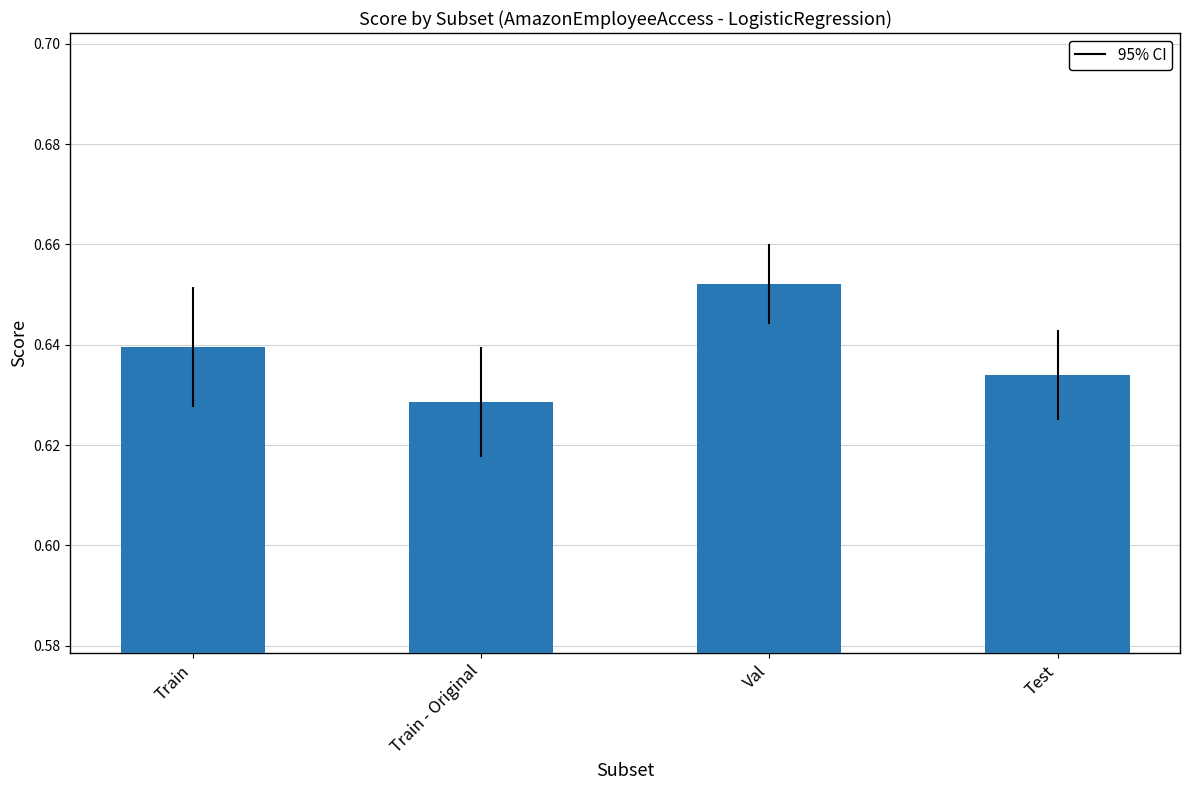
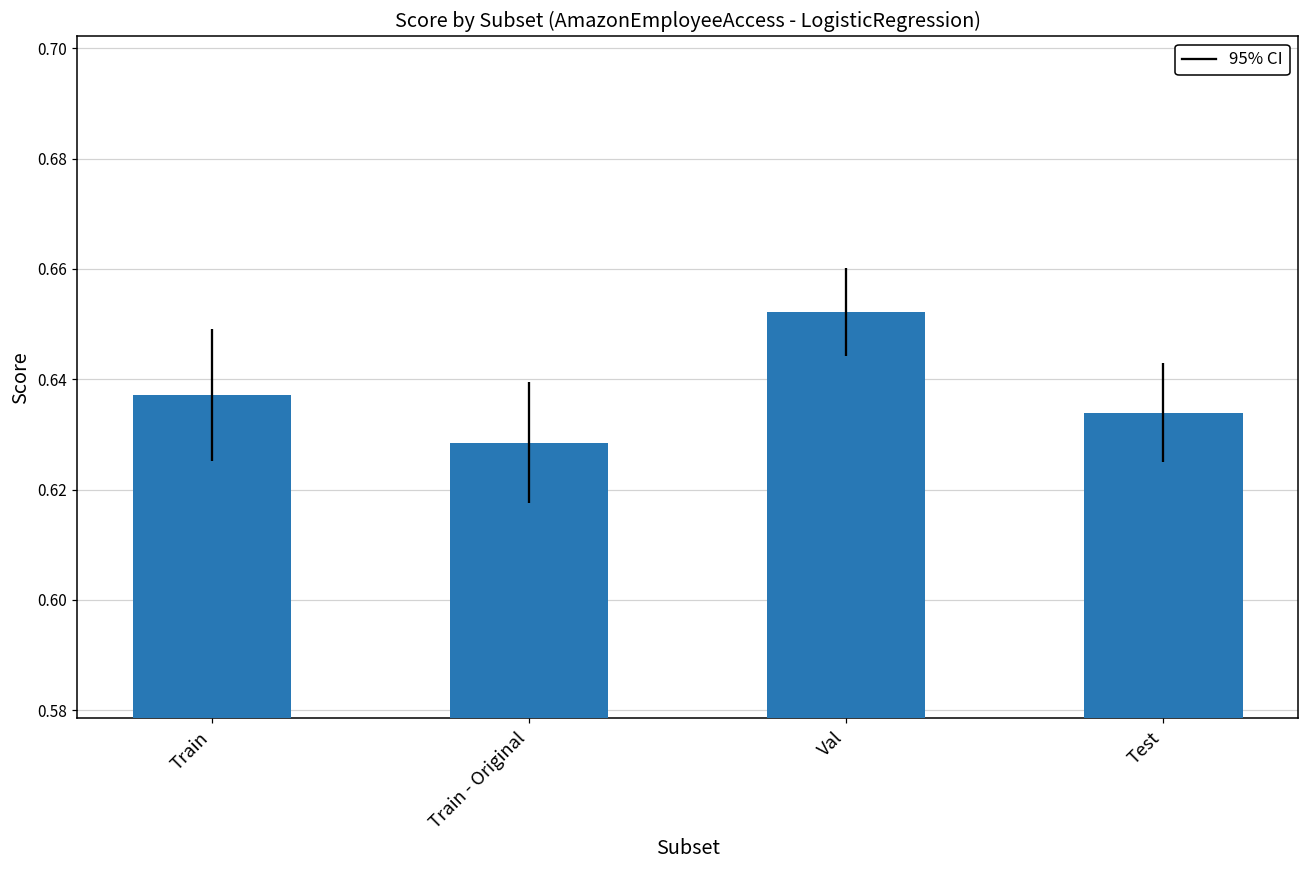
  {
-   "Train": 0.640,
+   "Train": 0.637,
    "Train - Original": 0.629,
    "Val": 0.652,
    "Test": 0.634
  }
